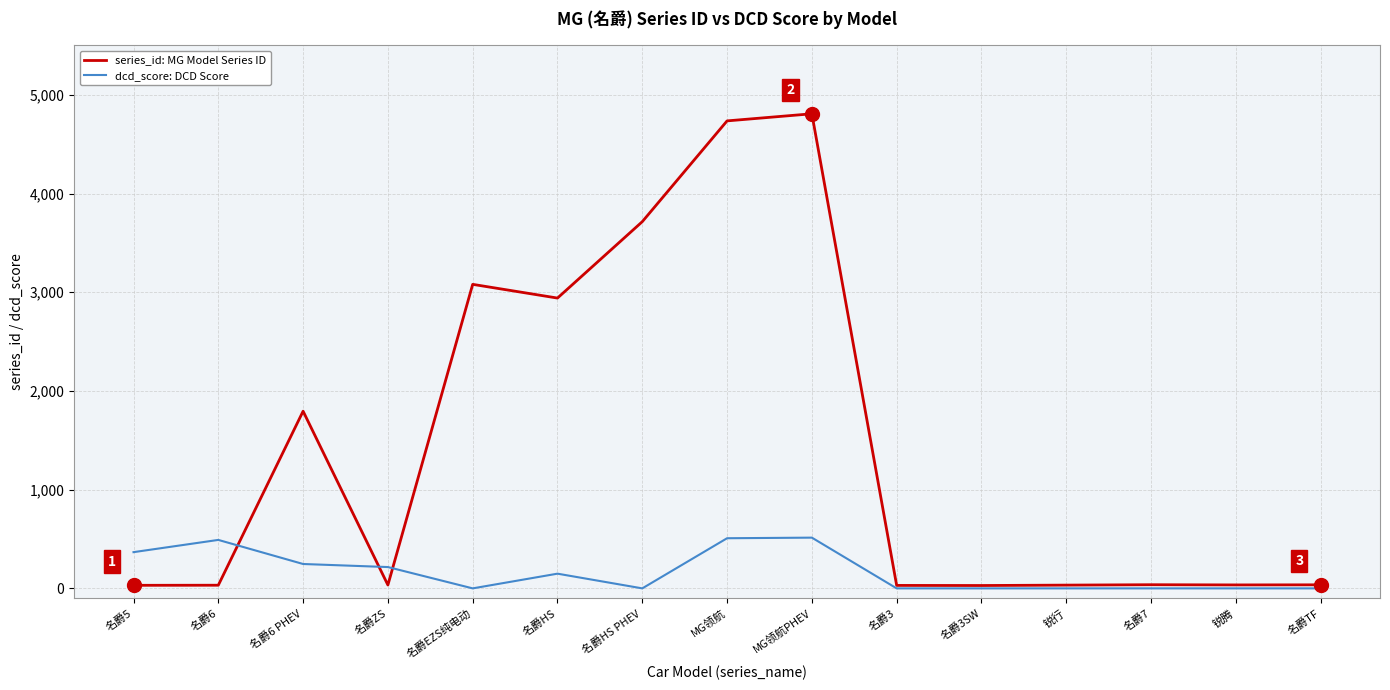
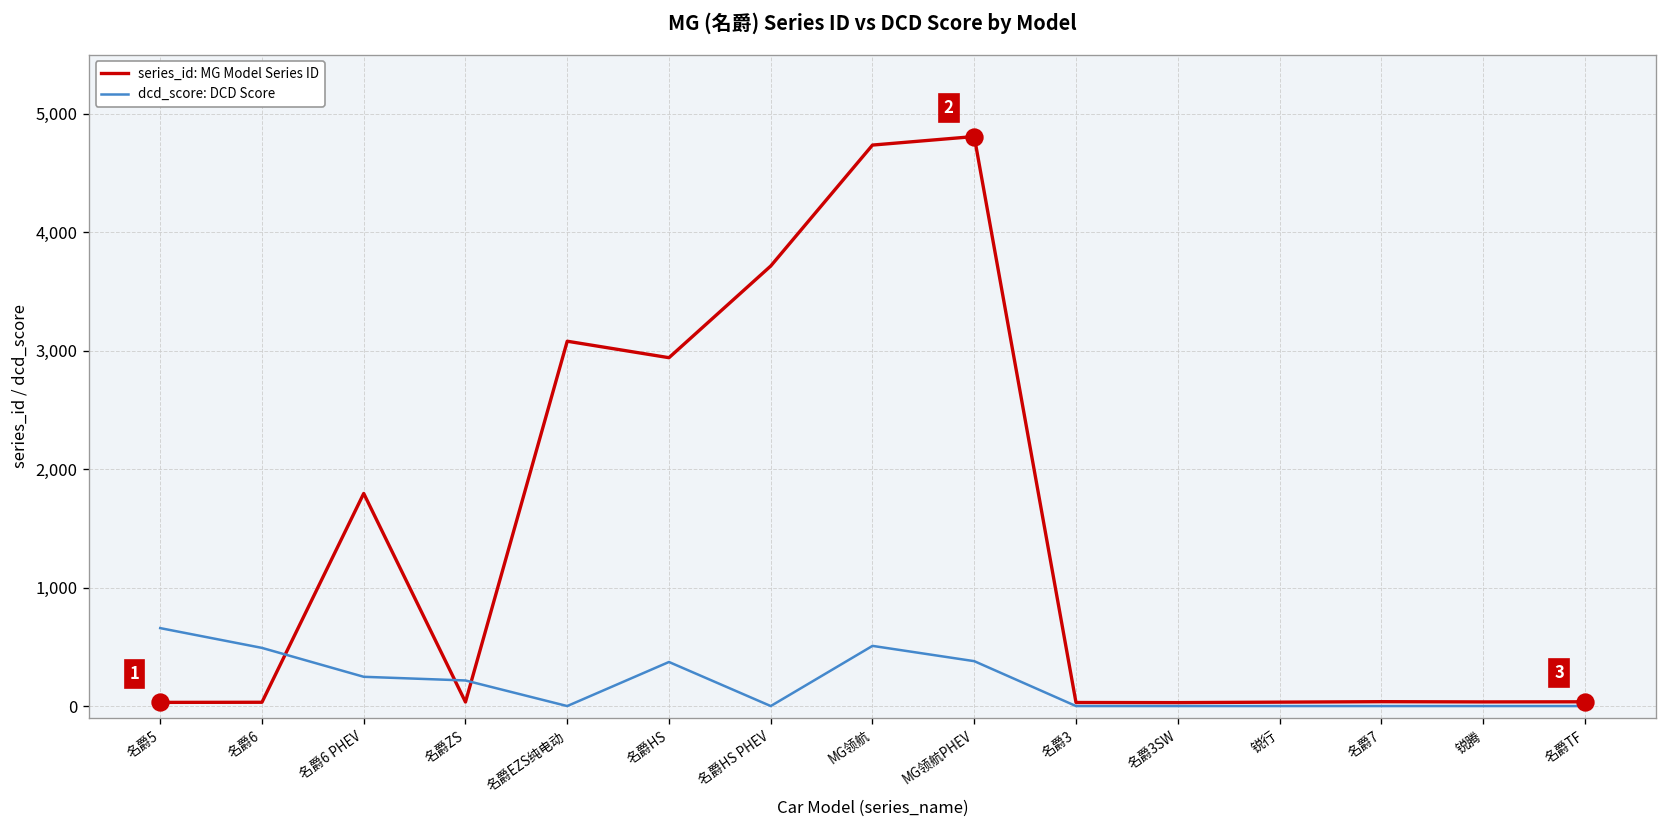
  {
    "dcd_score: DCD Score": {
-     "名爵5": 400,
+     "名爵5": 700,
      "名爵6": 500,
      "名爵6 PHEV": 200,
      "名爵ZS": 200,
      "名爵EZS纯电动": 0,
-     "名爵HS": 100,
+     "名爵HS": 400,
      "名爵HS PHEV": 0,
      "MG领航": 500,
-     "MG领航PHEV": 500,
+     "MG领航PHEV": 400,
      "名爵3": 0,
      "名爵3SW": 0,
      "锐行": 0,
      "名爵7": 0,
      "锐腾": 0,
      "名爵TF": 0
    }
  }
